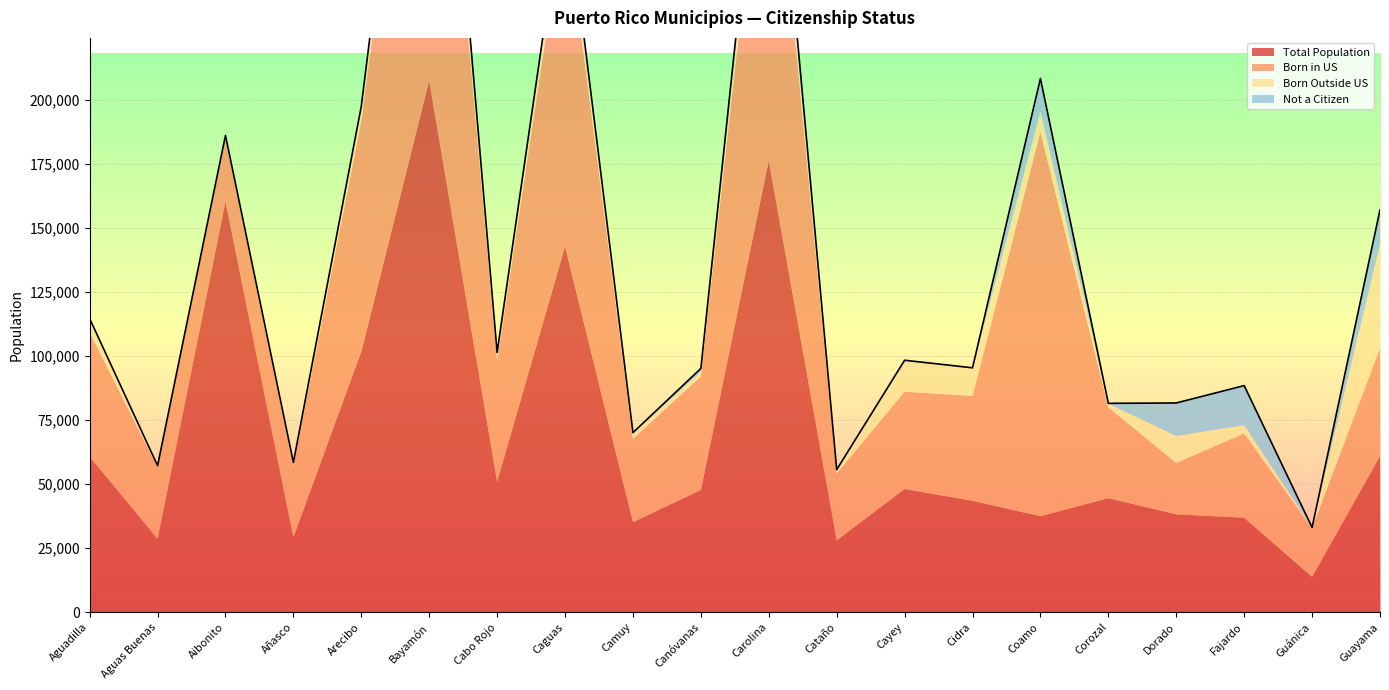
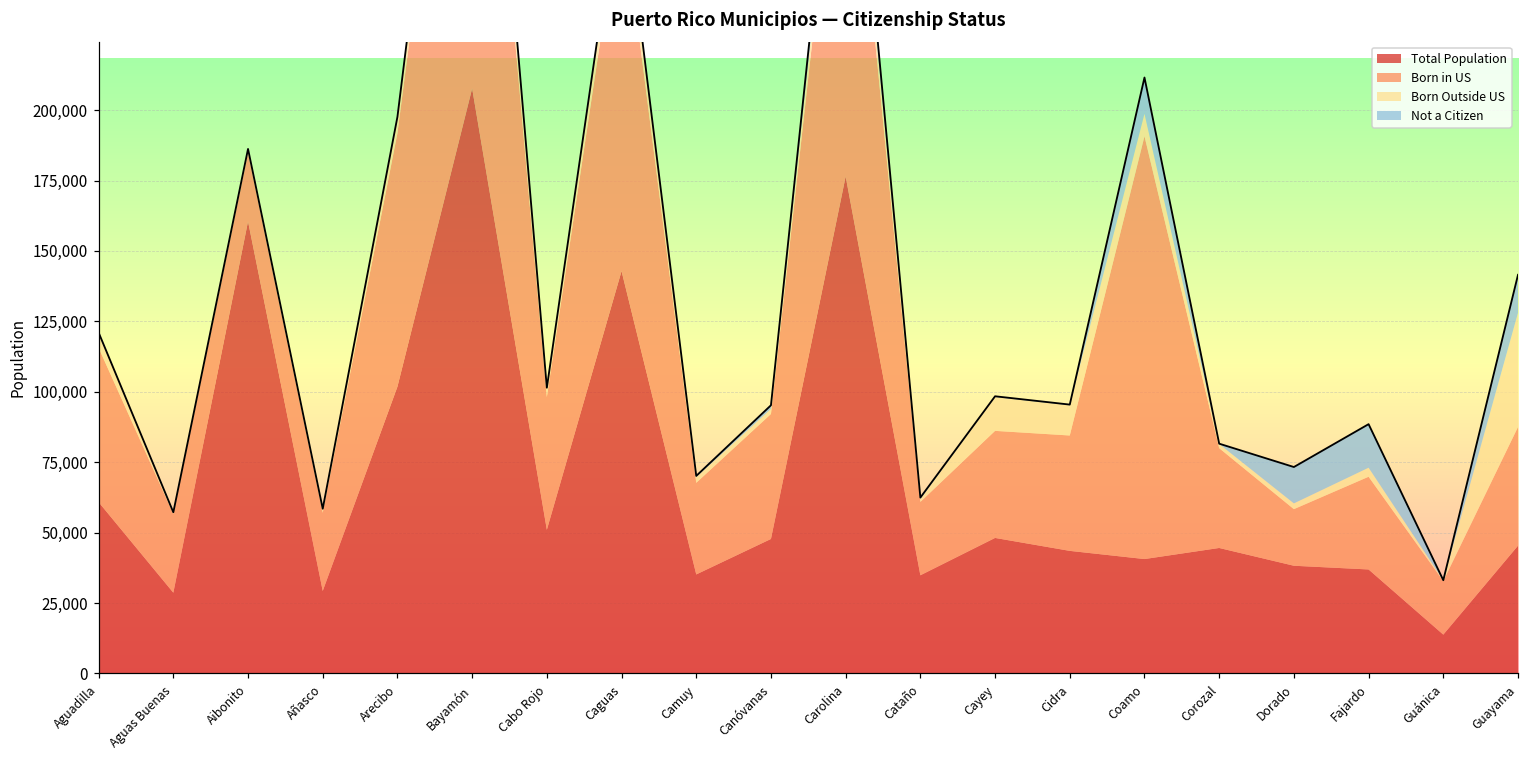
  {
    "Total Population": {
      "Aguadilla": "61,000",
      "Aguas Buenas": "29,000",
      "Aibonito": "160,000",
      "Añasco": "29,000",
      "Arecibo": "102,000",
      "Bayamón": "208,000",
      "Cabo Rojo": "51,000",
      "Caguas": "143,000",
      "Camuy": "35,000",
      "Canóvanas": "48,000",
      "Carolina": "176,000",
-     "Cataño": "28,000",
+     "Cataño": "35,000",
      "Cayey": "48,000",
      "Cidra": "44,000",
-     "Coamo": "37,000",
+     "Coamo": "41,000",
      "Corozal": "45,000",
      "Dorado": "38,000",
      "Fajardo": "37,000",
      "Guánica": "14,000",
-     "Guayama": "61,000"
+     "Guayama": "45,000"
    },
    "Born in US": {
-     "Aguadilla": "48,000",
+     "Aguadilla": "55,000",
      "Aibonito": "24,000",
      "Añasco": "28,000",
      "Arecibo": "90,000",
      "Cabo Rojo": "47,000",
      "Camuy": "33,000",
      "Canóvanas": "44,000",
      "Cataño": "26,000",
      "Cayey": "38,000",
      "Cidra": "41,000",
      "Coamo": "150,000",
      "Corozal": "35,000",
      "Dorado": "20,000",
      "Fajardo": "33,000",
      "Guayama": "42,000"
    },
    "Born Outside US": {
      "Canóvanas": "2,000",
      "Coamo": "8,000",
-     "Dorado": "10,000",
+     "Dorado": "2,000",
      "Fajardo": "3,000",
      "Guayama": "41,000"
    },
    "Not a Citizen": {
      "Canóvanas": "1,000",
      "Coamo": "13,000",
      "Dorado": "13,000",
      "Fajardo": "15,000",
      "Guayama": "14,000"
    }
  }
